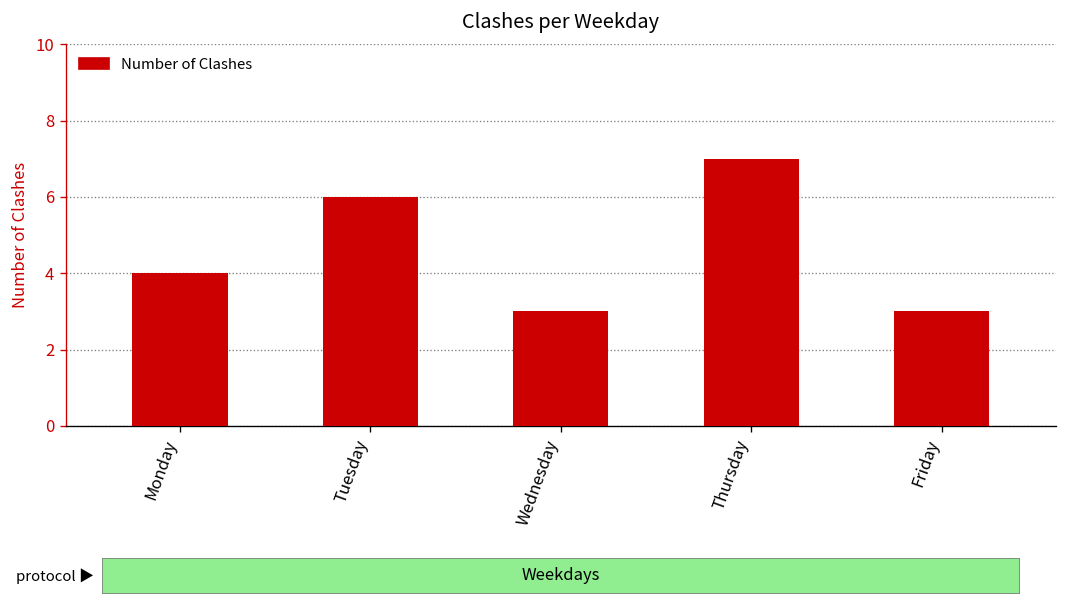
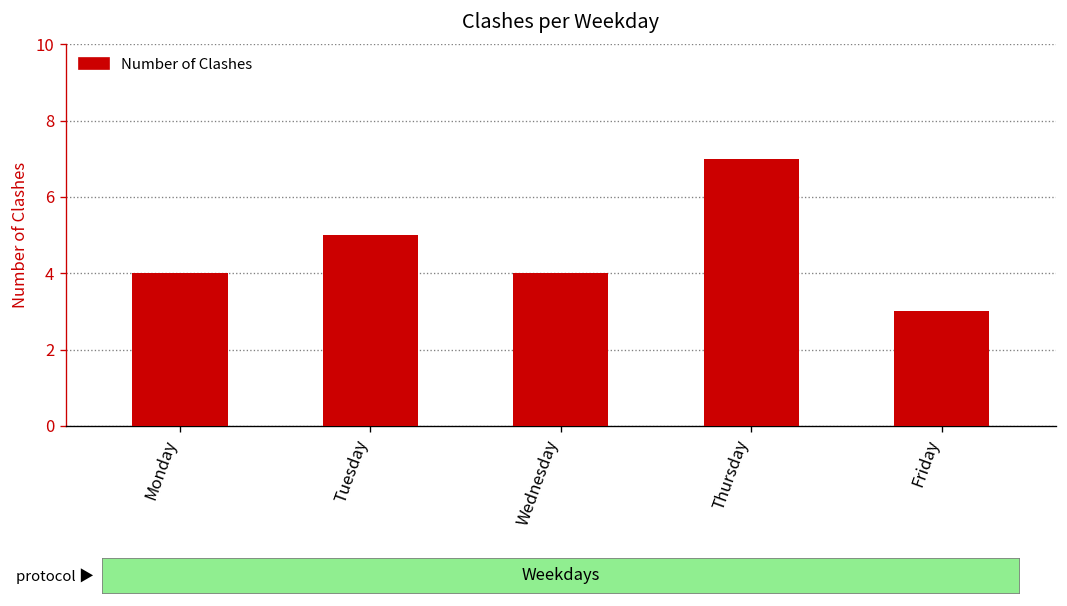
  {
    "Monday": 4,
-   "Tuesday": 6,
-   "Wednesday": 3,
+   "Tuesday": 5,
+   "Wednesday": 4,
    "Thursday": 7,
    "Friday": 3
  }
